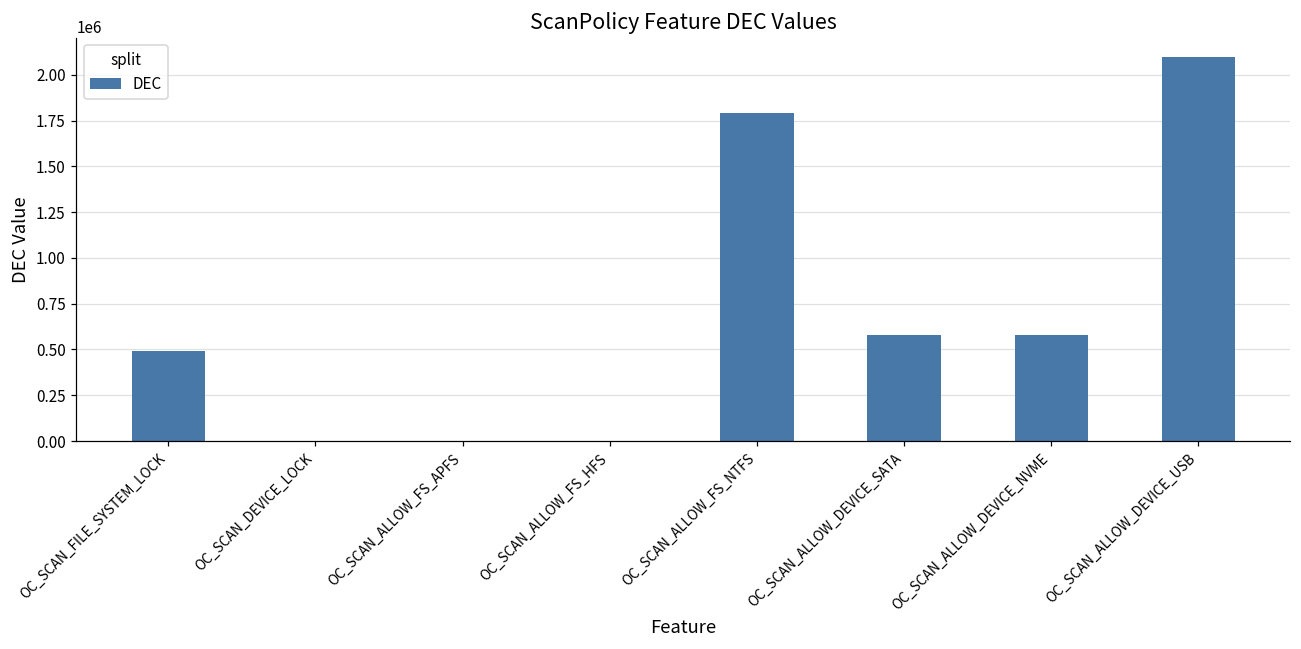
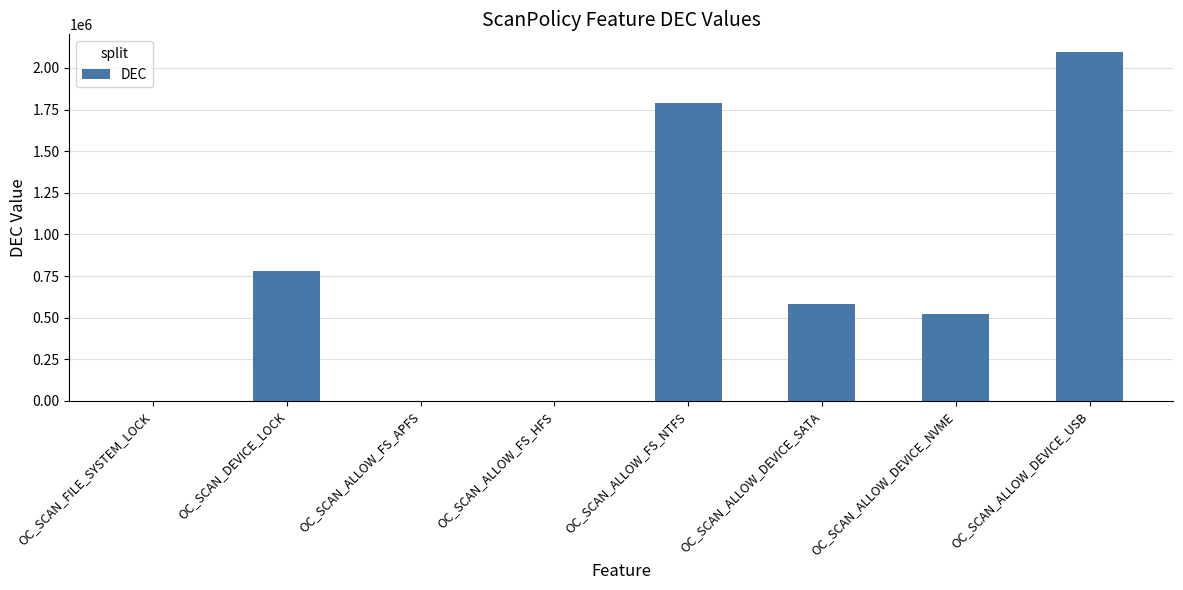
  {
-   "OC_SCAN_FILE_SYSTEM_LOCK": 490000,
-   "OC_SCAN_DEVICE_LOCK": 0,
+   "OC_SCAN_FILE_SYSTEM_LOCK": 0,
+   "OC_SCAN_DEVICE_LOCK": 780000,
    "OC_SCAN_ALLOW_FS_NTFS": 1790000,
    "OC_SCAN_ALLOW_DEVICE_SATA": 580000,
-   "OC_SCAN_ALLOW_DEVICE_NVME": 580000,
+   "OC_SCAN_ALLOW_DEVICE_NVME": 520000,
    "OC_SCAN_ALLOW_DEVICE_USB": 2100000
  }
